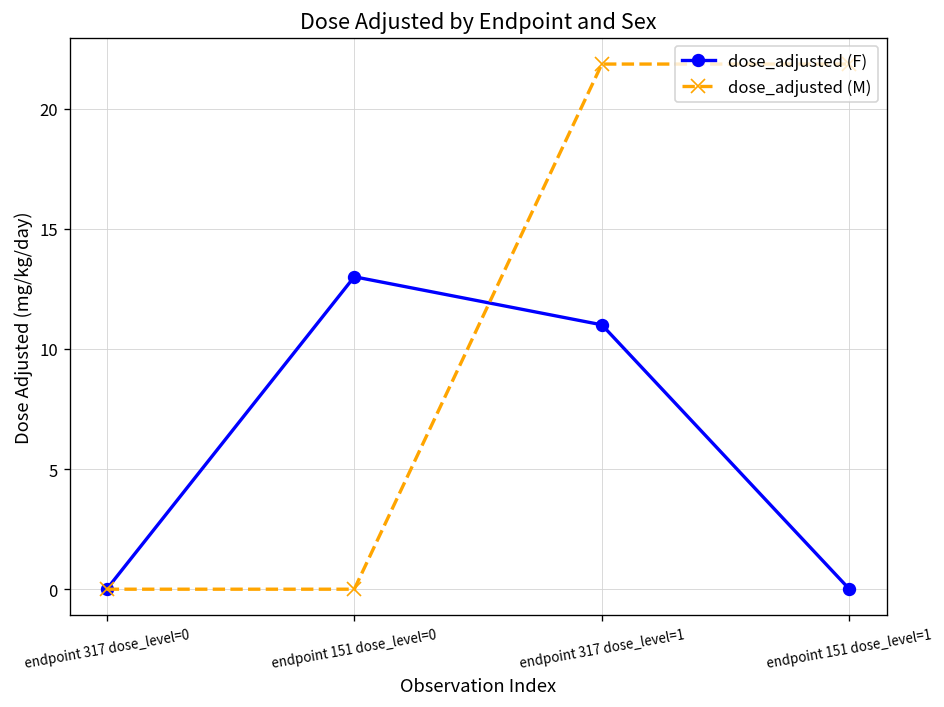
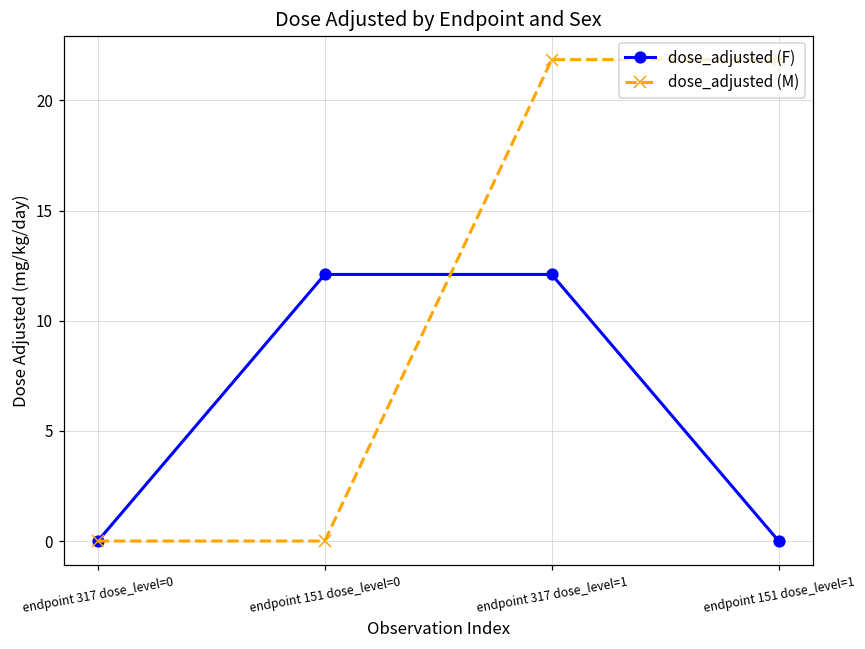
  {
    "dose_adjusted (F)": {
-     "endpoint 151 dose_level=0": 13.0,
-     "endpoint 317 dose_level=1": 11.0,
+     "endpoint 151 dose_level=0": 12.1,
+     "endpoint 317 dose_level=1": 12.1,
      "endpoint 151 dose_level=1": 0.0
    },
    "dose_adjusted (M)": {
      "endpoint 151 dose_level=0": 0.0,
      "endpoint 317 dose_level=1": 21.9
    }
  }
